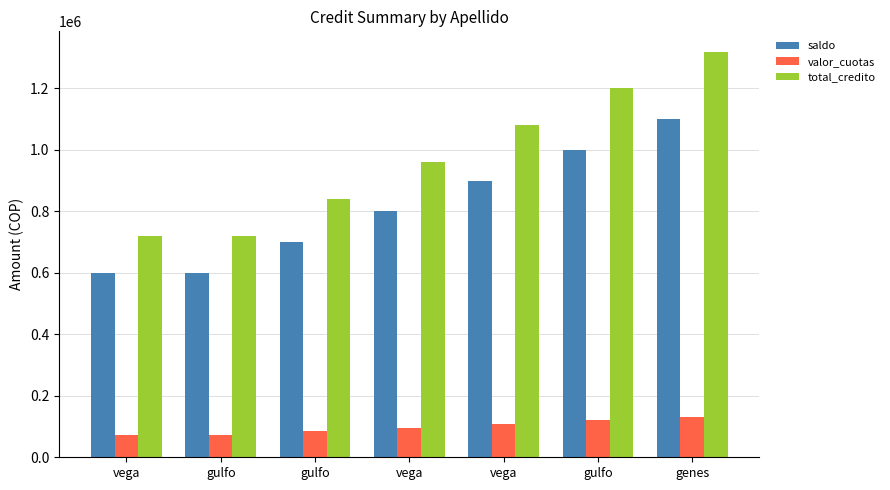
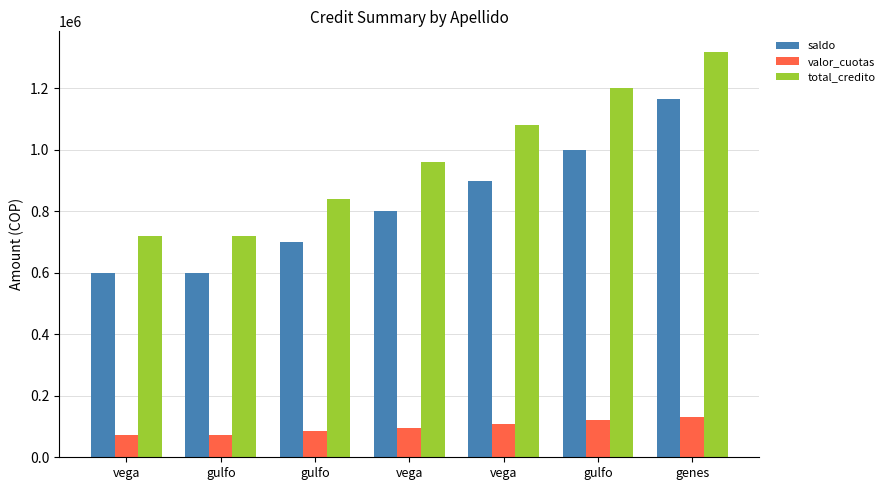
  {
    "saldo": {
-     "genes": 1100000
+     "genes": 1160000
    },
    "valor_cuotas": {
      "genes": 130000
    },
    "total_credito": {
      "genes": 1320000
    }
  }
